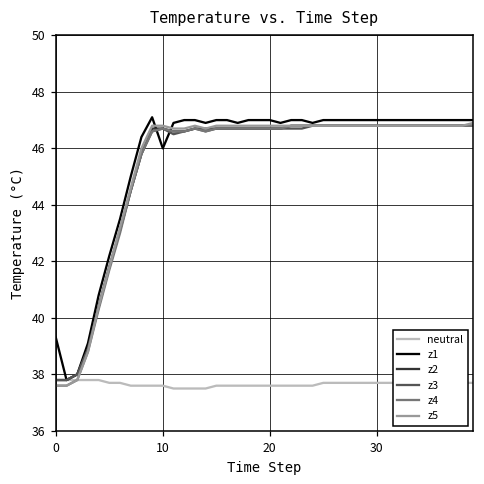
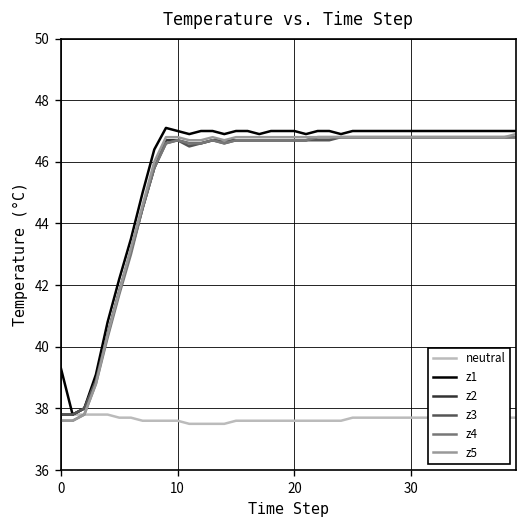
  {
    "z1": {
      "0": 39.3,
-     "10": 46,
+     "10": 47,
      "20": 47,
      "30": 47
    }
  }
